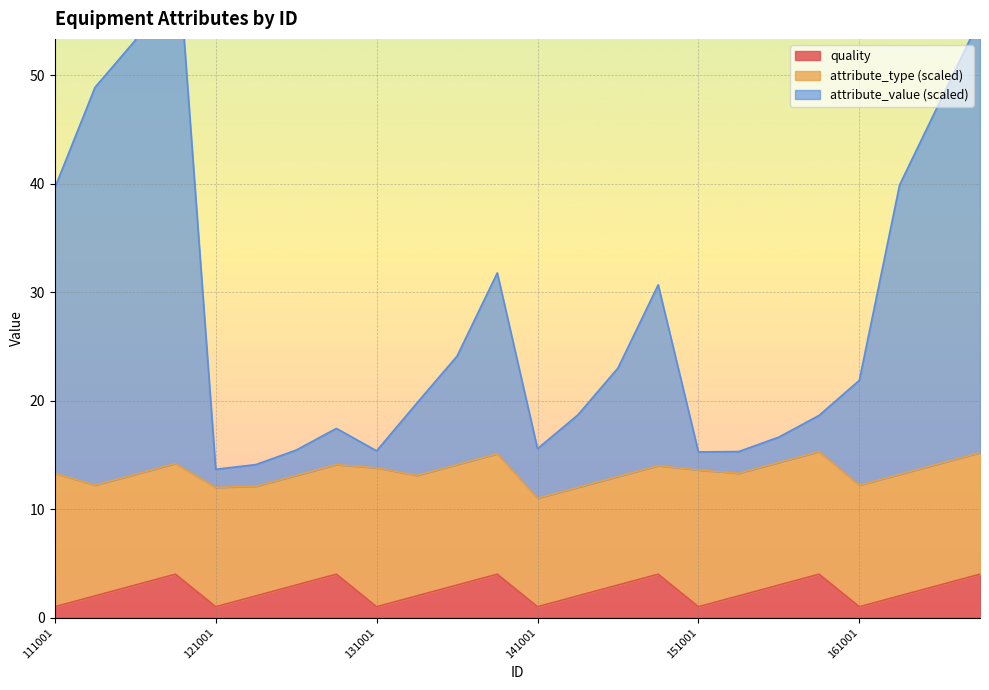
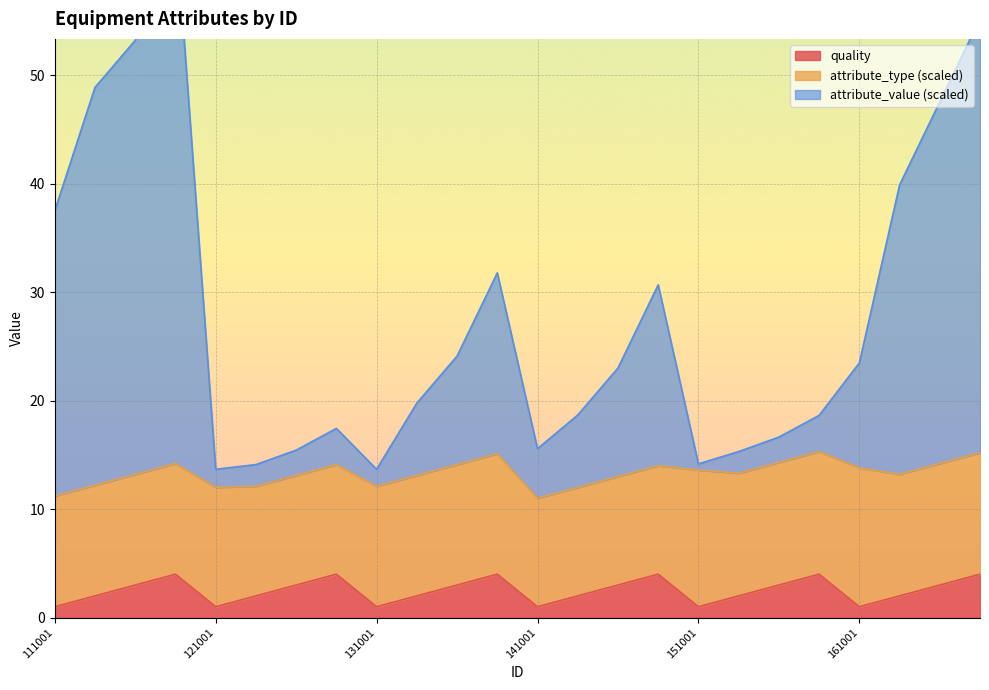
  {
    "quality": {
      "111001": 1.0,
      "121001": 1.0,
      "131001": 1.0,
      "141001": 1.0,
      "151001": 1.0,
      "161001": 1.0
    },
    "attribute_type (scaled)": {
-     "111001": 12.3,
+     "111001": 10.2,
      "121001": 11.0,
-     "131001": 12.8,
+     "131001": 11.1,
      "141001": 10.0,
      "151001": 12.6,
-     "161001": 11.2
+     "161001": 12.8
    },
    "attribute_value (scaled)": {
      "111001": 26.3,
      "121001": 1.7,
      "131001": 1.6,
      "141001": 4.6,
-     "151001": 1.7,
+     "151001": 0.6,
      "161001": 9.7
    }
  }
